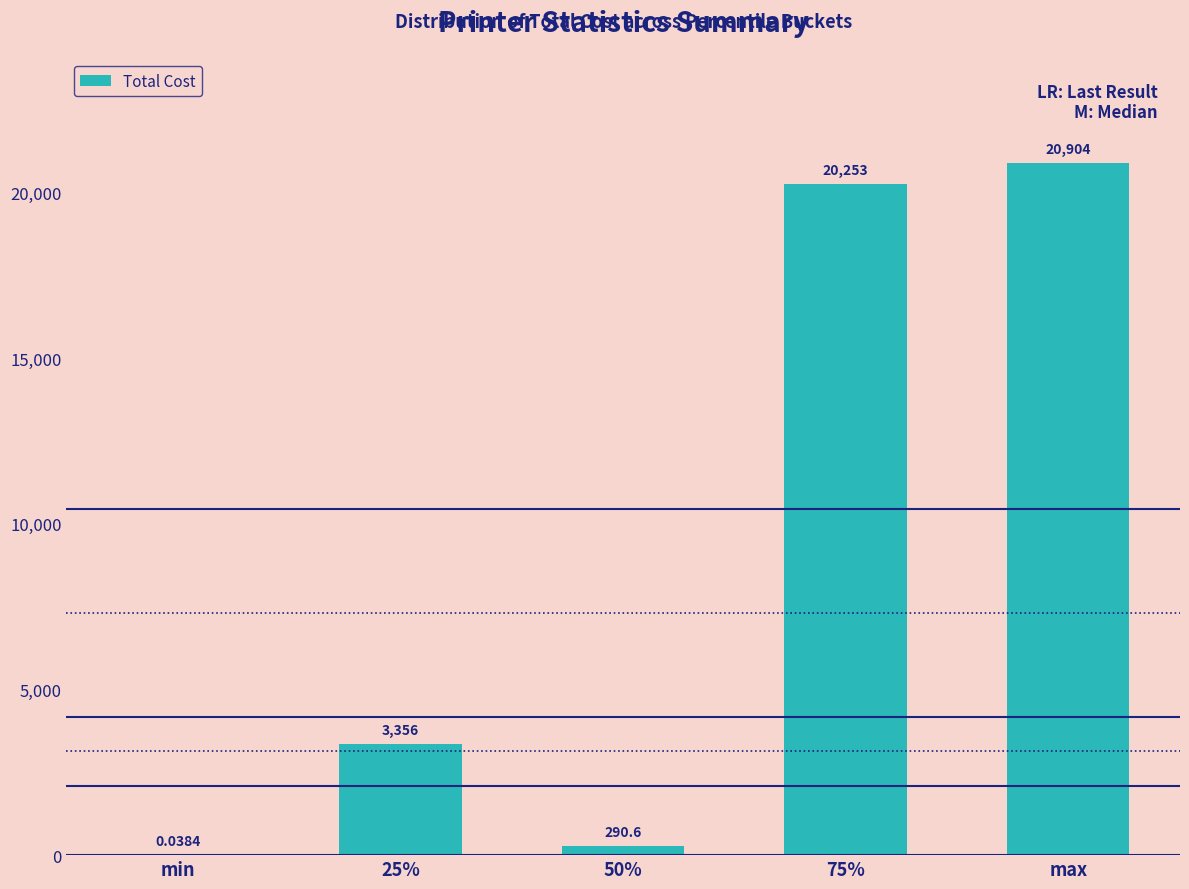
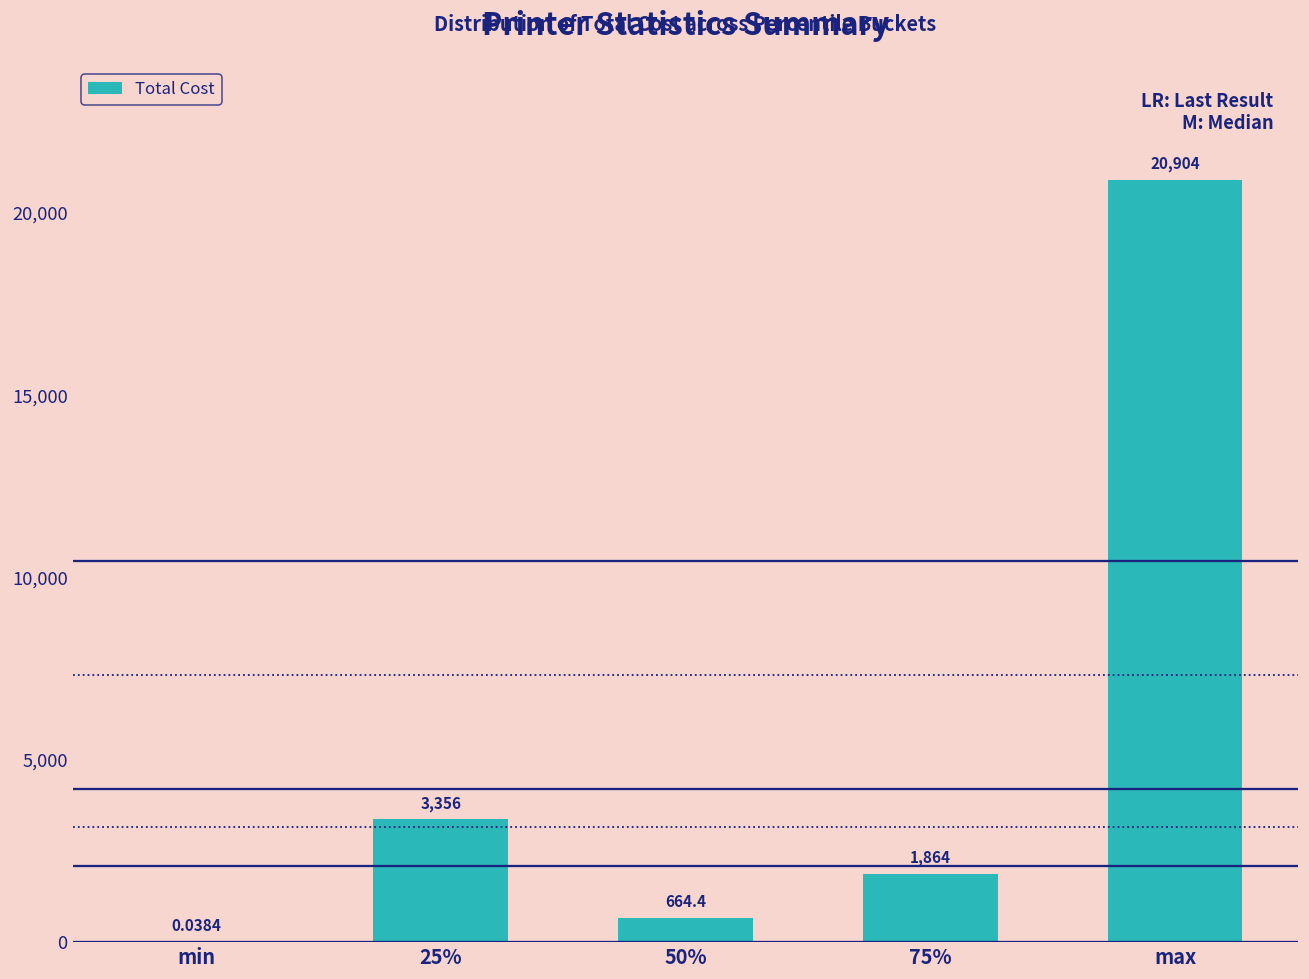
  {
    "min": "0.0384",
    "25%": "3,356",
-   "50%": "290.6",
-   "75%": "20,253",
+   "50%": "664.4",
+   "75%": "1,864",
    "max": "20,904"
  }
